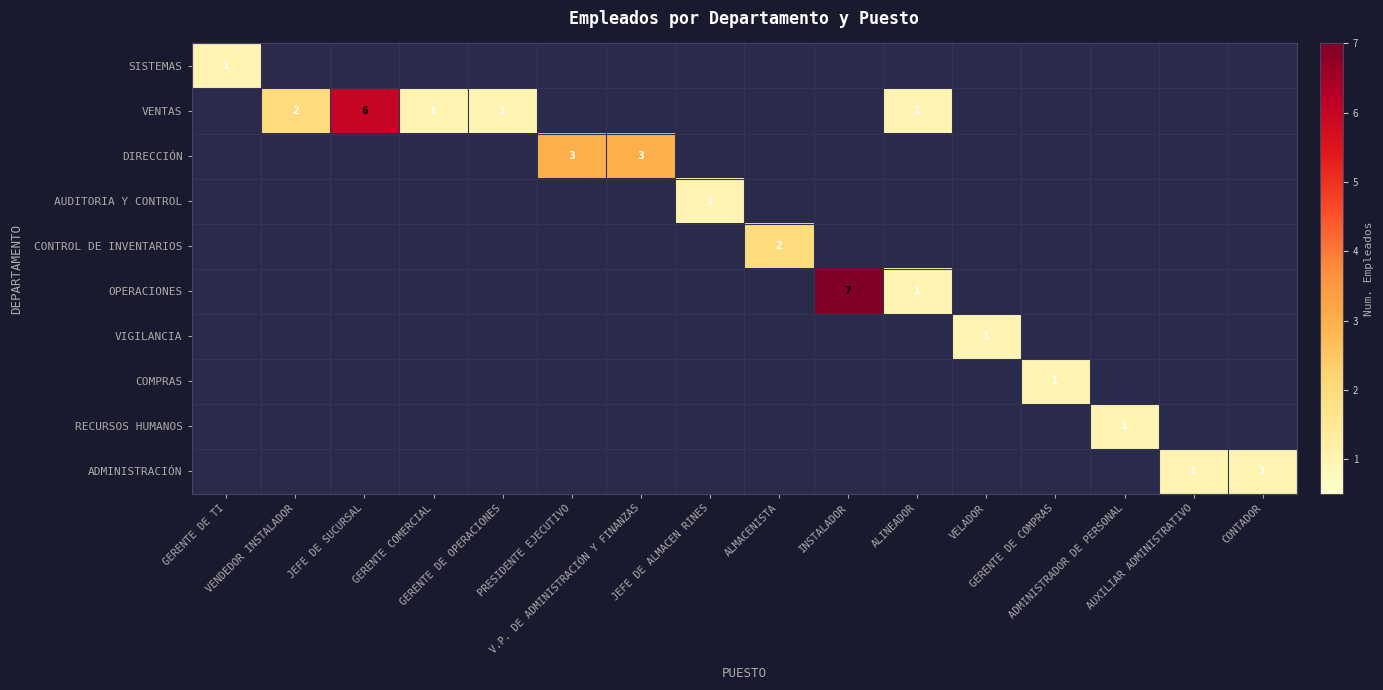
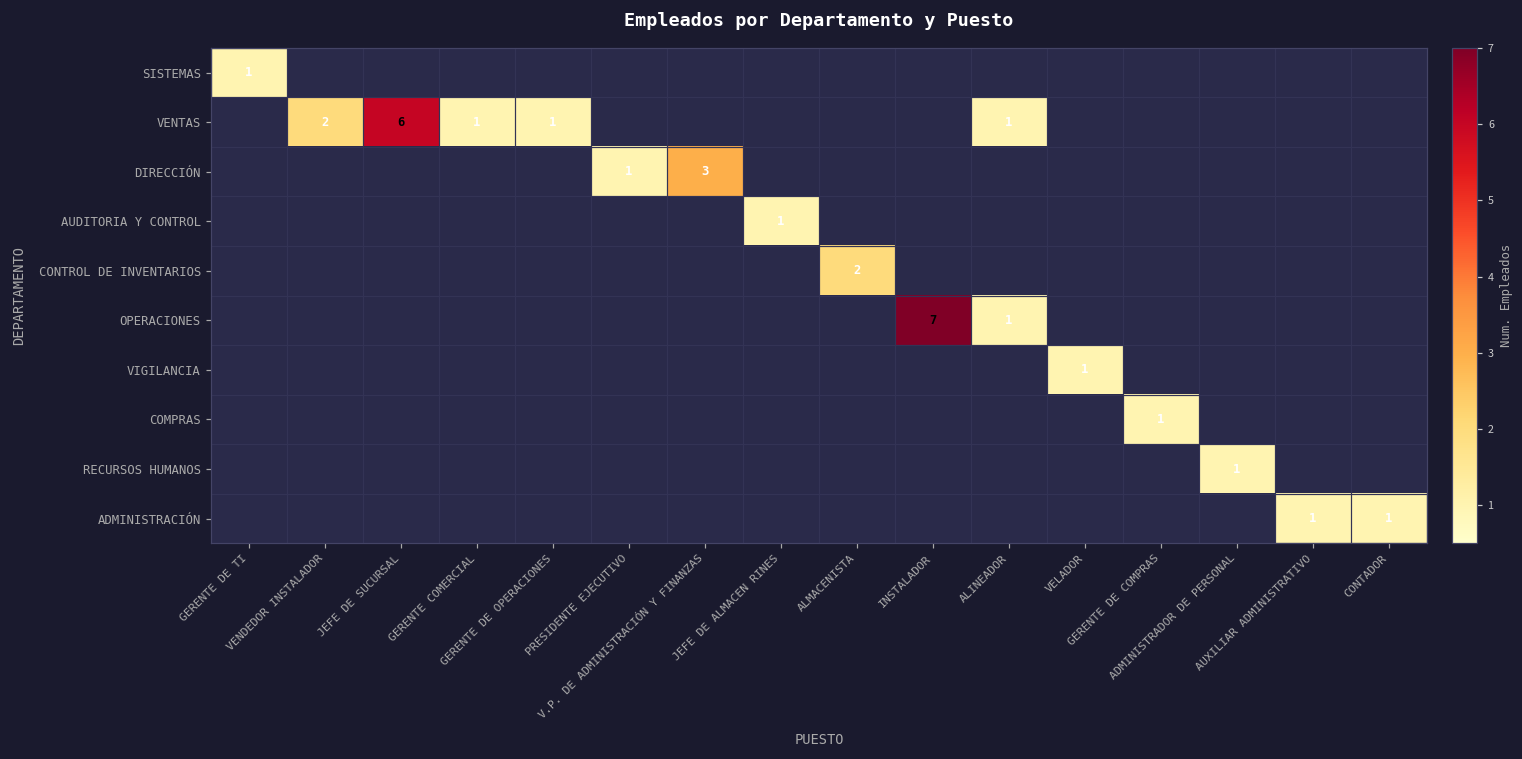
  {
    "SISTEMAS": {
      "GERENTE DE TI": 1
    },
    "VENTAS": {
      "VENDEDOR INSTALADOR": 2,
      "JEFE DE SUCURSAL": 6,
      "GERENTE COMERCIAL": 1,
      "GERENTE DE OPERACIONES": 1,
      "ALINEADOR": 1
    },
    "DIRECCIÓN": {
-     "PRESIDENTE EJECUTIVO": 3,
+     "PRESIDENTE EJECUTIVO": 1,
      "V.P. DE ADMINISTRACIÓN Y FINANZAS": 3
    },
    "AUDITORIA Y CONTROL": {
      "JEFE DE ALMACEN RINES": 1
    },
    "CONTROL DE INVENTARIOS": {
      "ALMACENISTA": 2
    },
    "OPERACIONES": {
      "INSTALADOR": 7,
      "ALINEADOR": 1
    },
    "VIGILANCIA": {
      "VELADOR": 1
    },
    "COMPRAS": {
      "GERENTE DE COMPRAS": 1
    },
    "RECURSOS HUMANOS": {
      "ADMINISTRADOR DE PERSONAL": 1
    },
    "ADMINISTRACIÓN": {
      "AUXILIAR ADMINISTRATIVO": 1,
      "CONTADOR": 1
    }
  }
